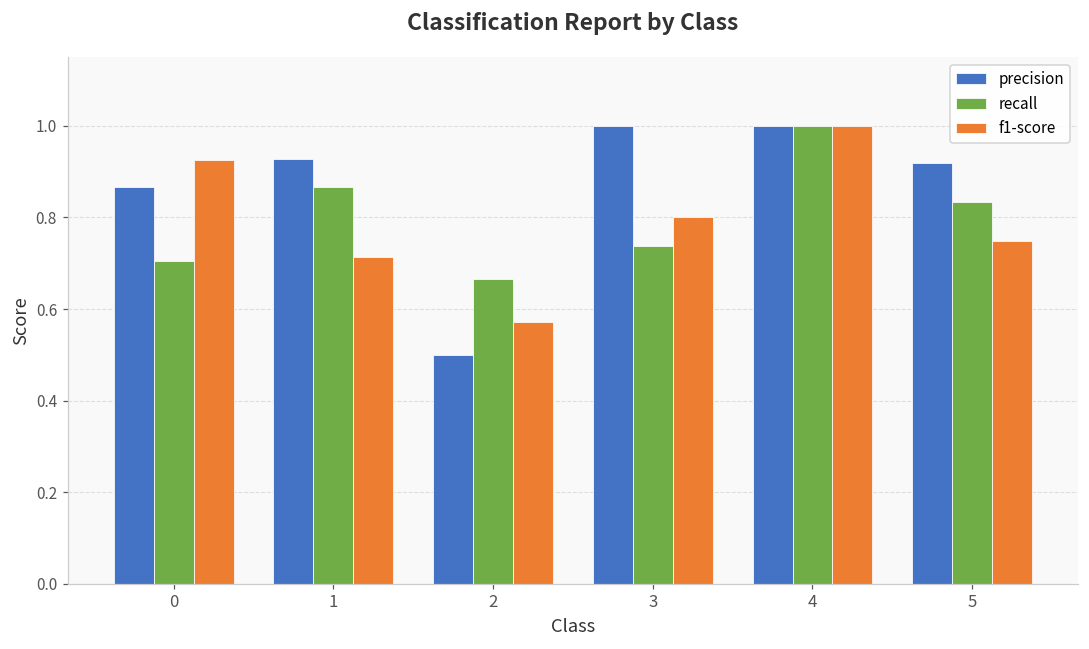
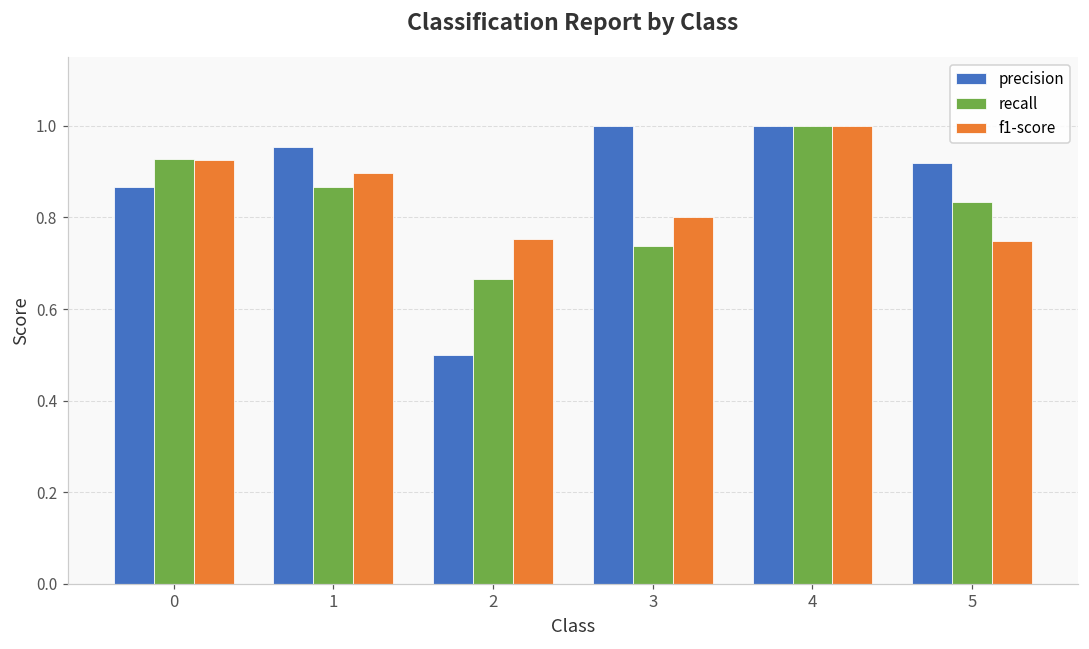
  {
    "precision": {
      "0": 0.87,
-     "1": 0.93,
+     "1": 0.95,
      "2": 0.50,
      "3": 1.00,
      "4": 1.00,
      "5": 0.92
    },
    "recall": {
-     "0": 0.70,
+     "0": 0.93,
      "1": 0.87,
      "2": 0.67,
      "3": 0.74,
      "4": 1.00,
      "5": 0.83
    },
    "f1-score": {
      "0": 0.93,
-     "1": 0.71,
-     "2": 0.57,
+     "1": 0.90,
+     "2": 0.75,
      "3": 0.80,
      "4": 1.00,
      "5": 0.75
    }
  }
